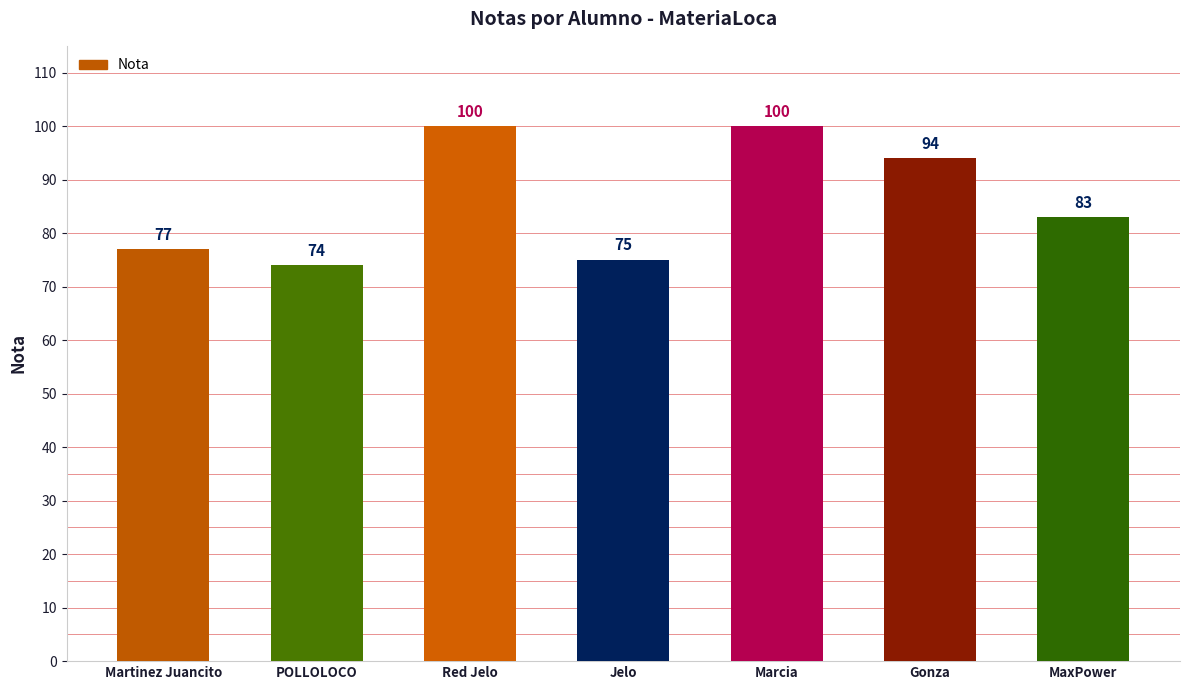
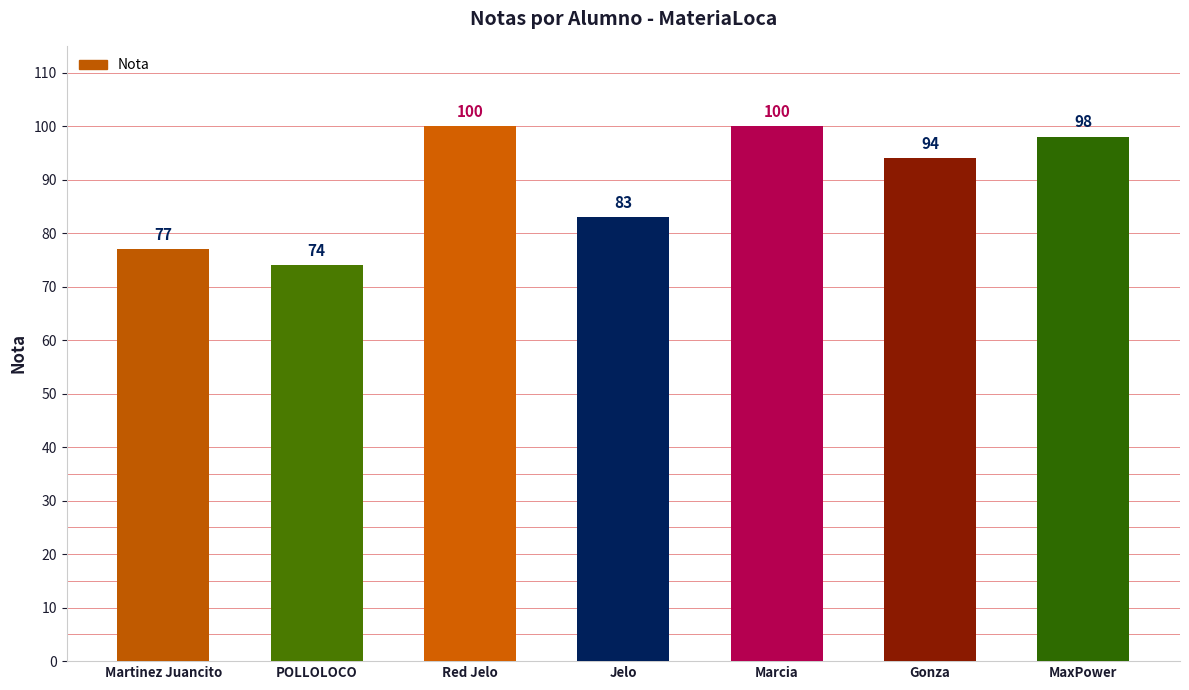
  {
    "Martinez Juancito": 77,
    "POLLOLOCO": 74,
    "Red Jelo": 100,
-   "Jelo": 75,
+   "Jelo": 83,
    "Marcia": 100,
    "Gonza": 94,
-   "MaxPower": 83
+   "MaxPower": 98
  }
